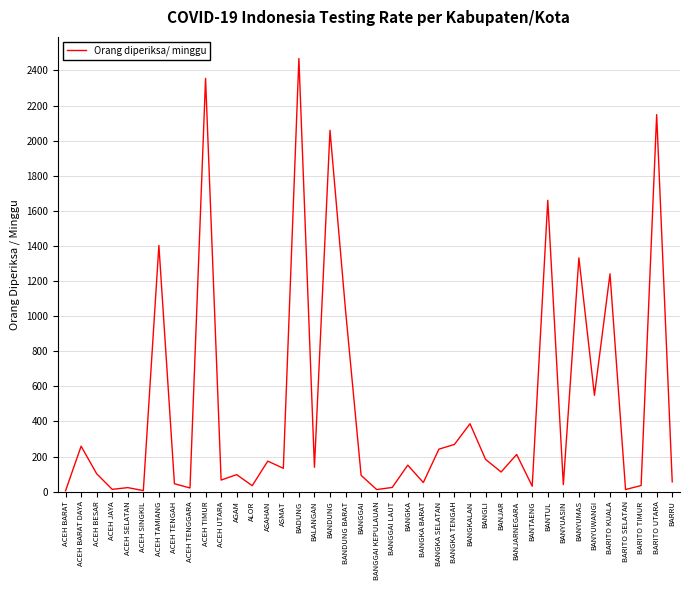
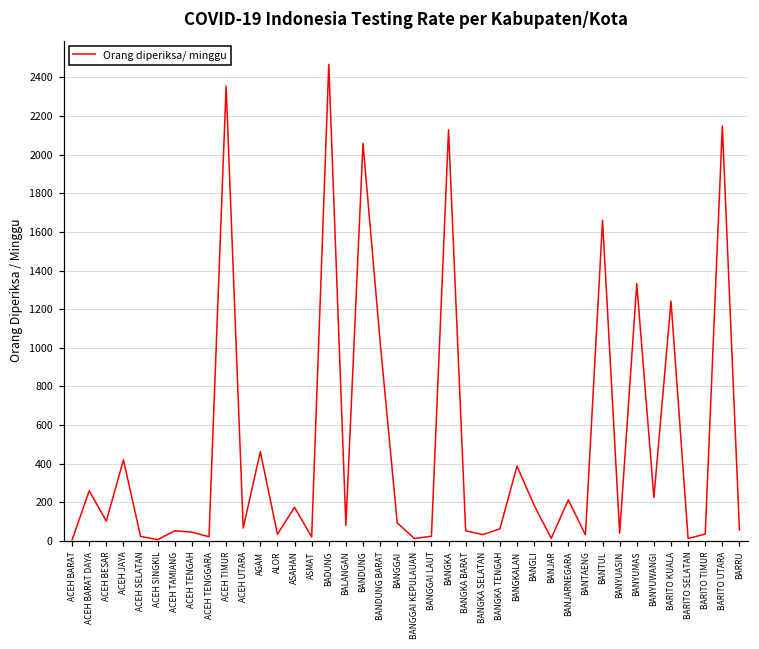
  {
    "ACEH BARAT": 10,
    "ACEH BARAT DAYA": 260,
    "ACEH BESAR": 100,
-   "ACEH JAYA": 10,
+   "ACEH JAYA": 420,
    "ACEH SELATAN": 20,
    "ACEH SINGKIL": 10,
-   "ACEH TAMIANG": 1400,
+   "ACEH TAMIANG": 50,
    "ACEH TENGAH": 50,
    "ACEH TENGGARA": 20,
    "ACEH TIMUR": 2360,
    "ACEH UTARA": 70,
-   "AGAM": 100,
+   "AGAM": 460,
    "ALOR": 30,
    "ASAHAN": 170,
-   "ASMAT": 130,
+   "ASMAT": 20,
    "BADUNG": 2470,
-   "BALANGAN": 140,
+   "BALANGAN": 80,
    "BANDUNG": 2060,
    "BANDUNG BARAT": 1030,
    "BANGGAI": 90,
    "BANGGAI KEPULAUAN": 10,
    "BANGGAI LAUT": 20,
-   "BANGKA": 150,
+   "BANGKA": 2130,
    "BANGKA BARAT": 50,
-   "BANGKA SELATAN": 240,
-   "BANGKA TENGAH": 270,
+   "BANGKA SELATAN": 30,
+   "BANGKA TENGAH": 60,
    "BANGKALAN": 390,
    "BANGLI": 180,
-   "BANJAR": 110,
+   "BANJAR": 10,
    "BANJARNEGARA": 210,
    "BANTAENG": 30,
    "BANTUL": 1660,
    "BANYUASIN": 40,
    "BANYUMAS": 1330,
-   "BANYUWANGI": 550,
+   "BANYUWANGI": 220,
    "BARITO KUALA": 1240,
    "BARITO SELATAN": 10,
    "BARITO TIMUR": 40,
    "BARITO UTARA": 2150,
    "BARRU": 60
  }
